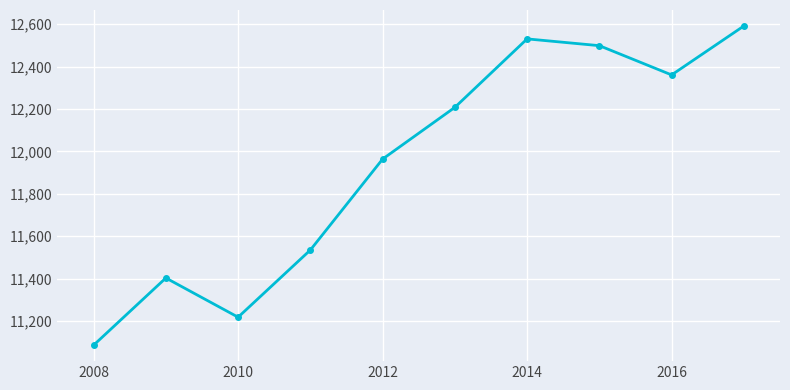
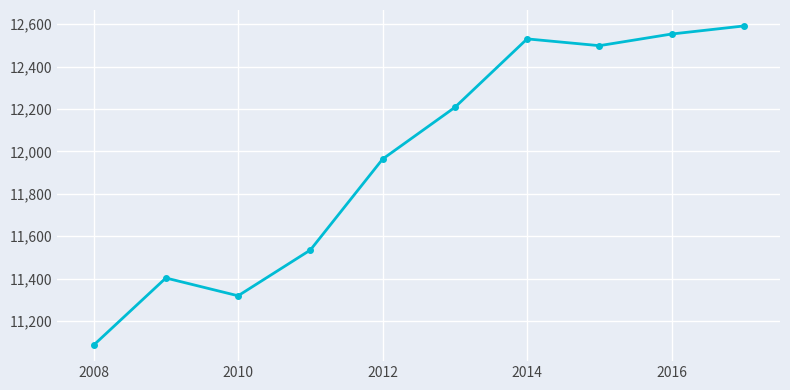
  {
    "2008": "11,090",
-   "2010": "11,220",
+   "2010": "11,320",
    "2012": "11,960",
    "2014": "12,530",
-   "2016": "12,360"
+   "2016": "12,550"
  }
